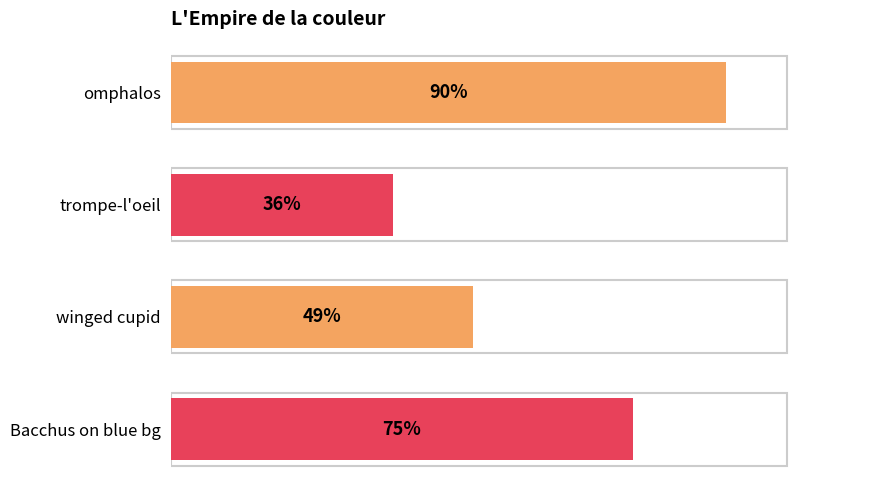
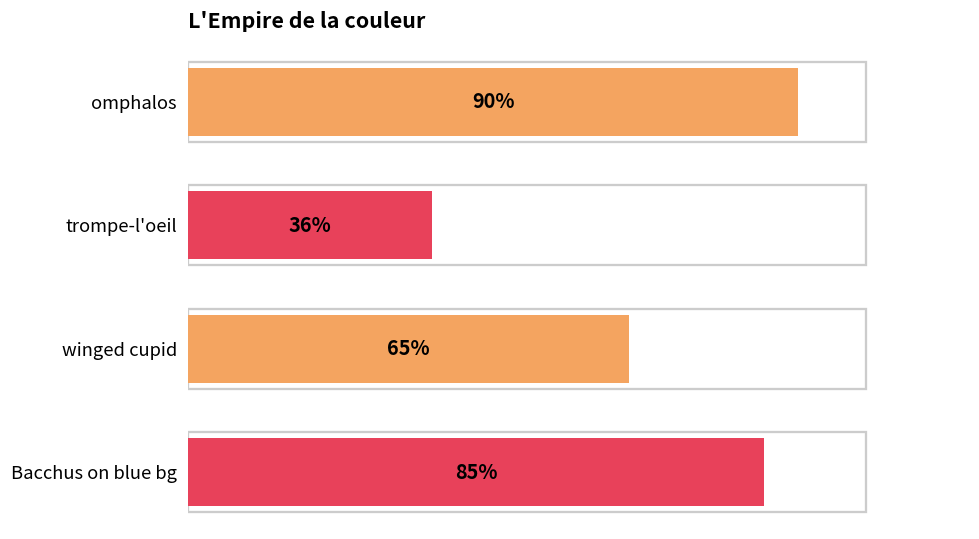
  {
    "omphalos": "90%",
    "trompe-l'oeil": "36%",
-   "winged cupid": "49%",
-   "Bacchus on blue bg": "75%"
+   "winged cupid": "65%",
+   "Bacchus on blue bg": "85%"
  }
